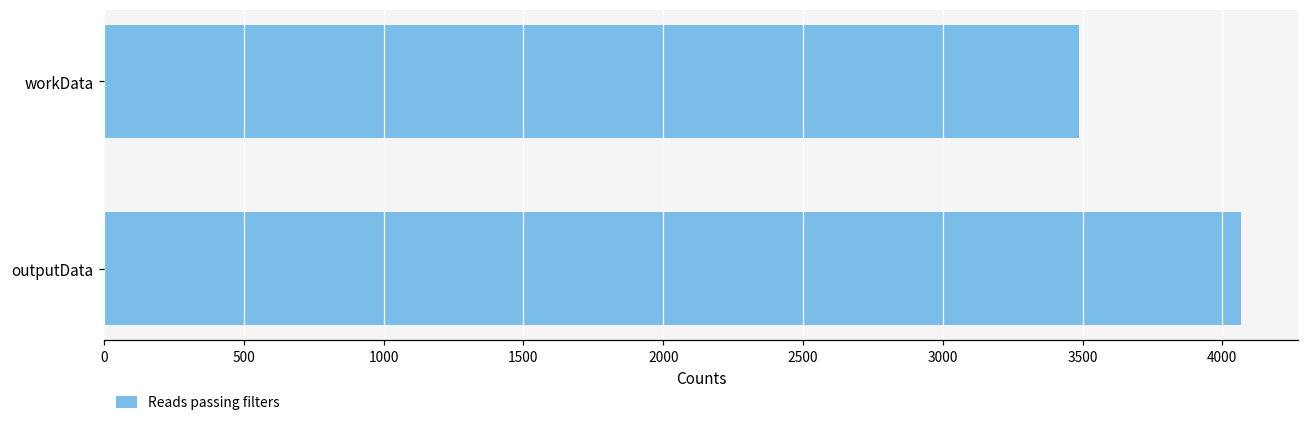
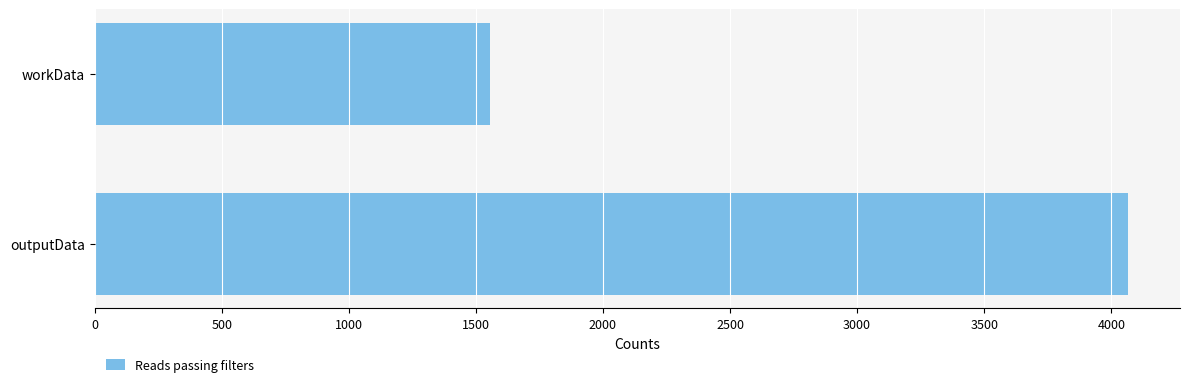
  {
-   "workData": 3490,
+   "workData": 1550,
    "outputData": 4070
  }
